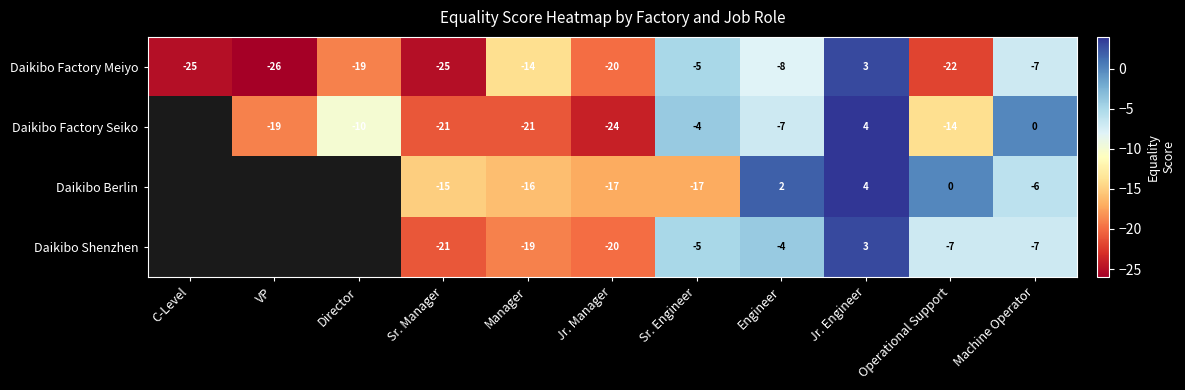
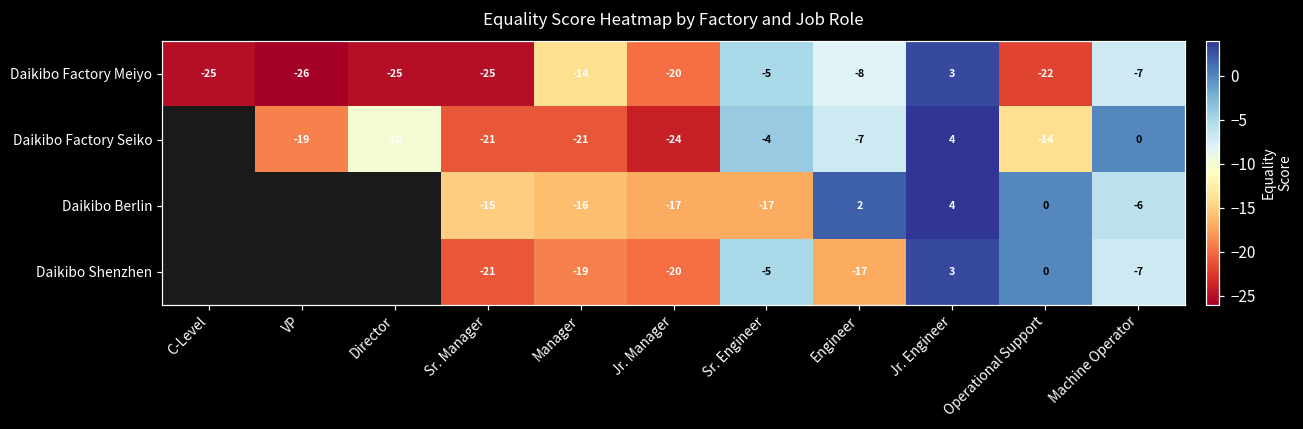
  {
    "Daikibo Factory Meiyo": {
      "C-Level": -25,
      "VP": -26,
-     "Director": -19,
+     "Director": -25,
      "Sr. Manager": -25,
      "Manager": -14,
      "Jr. Manager": -20,
      "Sr. Engineer": -5,
      "Engineer": -8,
      "Jr. Engineer": 3,
      "Operational Support": -22,
      "Machine Operator": -7
    },
    "Daikibo Factory Seiko": {
      "VP": -19,
      "Sr. Manager": -21,
      "Manager": -21,
      "Jr. Manager": -24,
      "Sr. Engineer": -4,
      "Engineer": -7,
      "Jr. Engineer": 4,
      "Operational Support": -14,
      "Machine Operator": 0
    },
    "Daikibo Berlin": {
      "Sr. Manager": -15,
      "Manager": -16,
      "Jr. Manager": -17,
      "Sr. Engineer": -17,
      "Engineer": 2,
      "Jr. Engineer": 4,
      "Operational Support": 0,
      "Machine Operator": -6
    },
    "Daikibo Shenzhen": {
      "Sr. Manager": -21,
      "Manager": -19,
      "Jr. Manager": -20,
      "Sr. Engineer": -5,
-     "Engineer": -4,
+     "Engineer": -17,
      "Jr. Engineer": 3,
-     "Operational Support": -7,
+     "Operational Support": 0,
      "Machine Operator": -7
    }
  }
